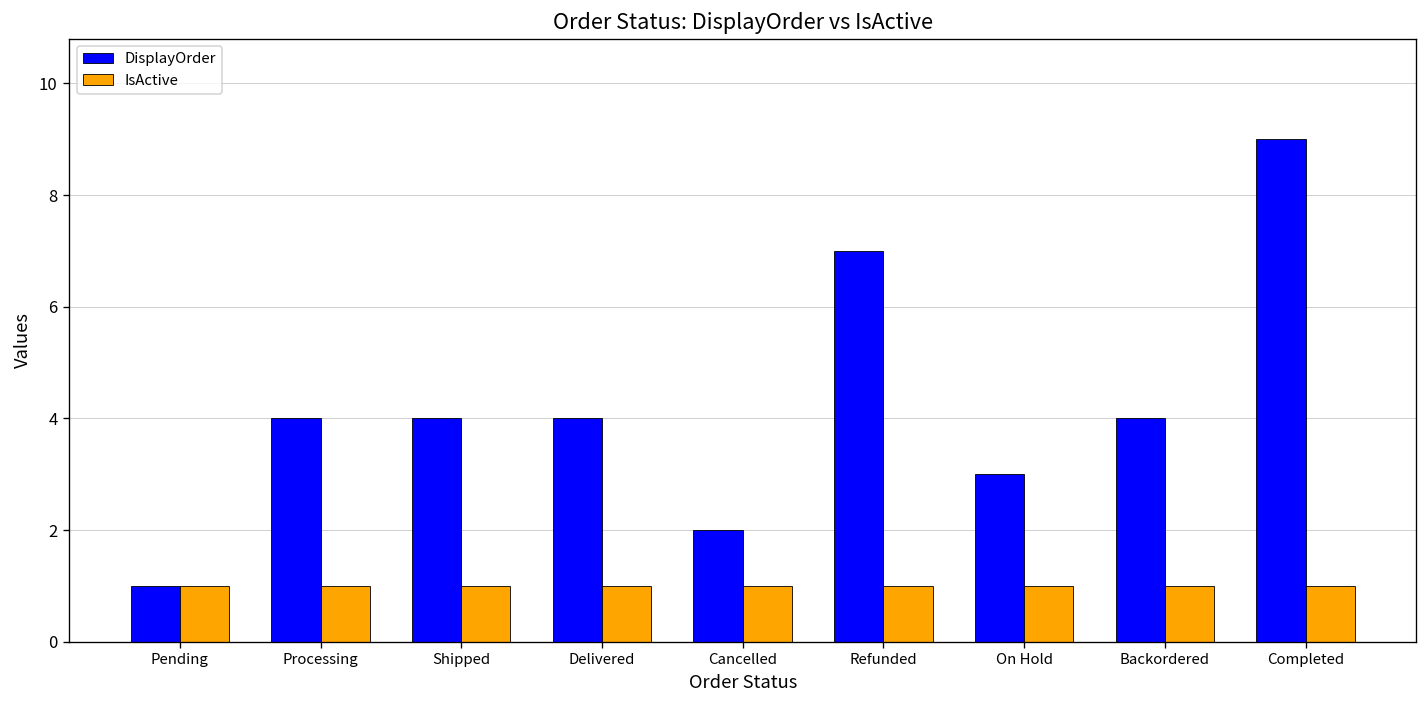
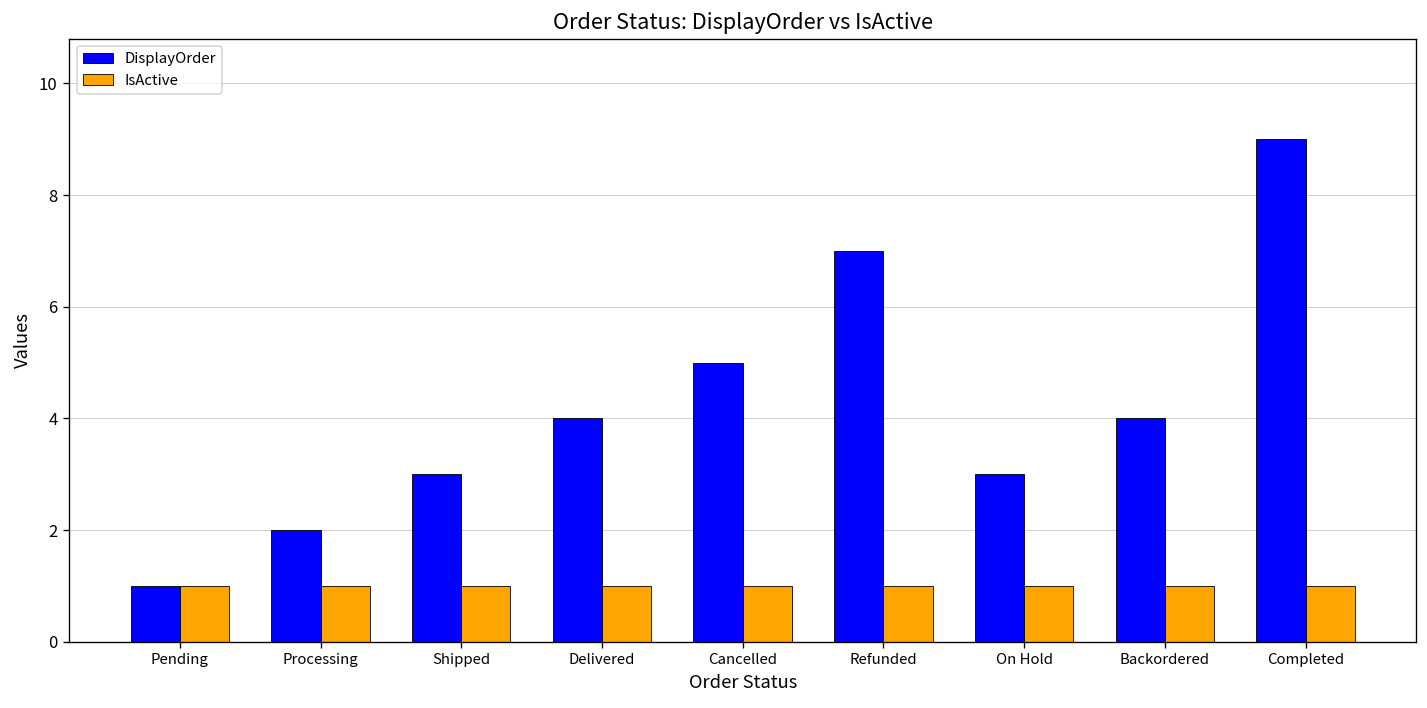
  {
    "DisplayOrder": {
      "Pending": 1,
-     "Processing": 4,
-     "Shipped": 4,
+     "Processing": 2,
+     "Shipped": 3,
      "Delivered": 4,
-     "Cancelled": 2,
+     "Cancelled": 5,
      "Refunded": 7,
      "On Hold": 3,
      "Backordered": 4,
      "Completed": 9
    },
    "IsActive": {
      "Pending": 1,
      "Processing": 1,
      "Shipped": 1,
      "Delivered": 1,
      "Cancelled": 1,
      "Refunded": 1,
      "On Hold": 1,
      "Backordered": 1,
      "Completed": 1
    }
  }
